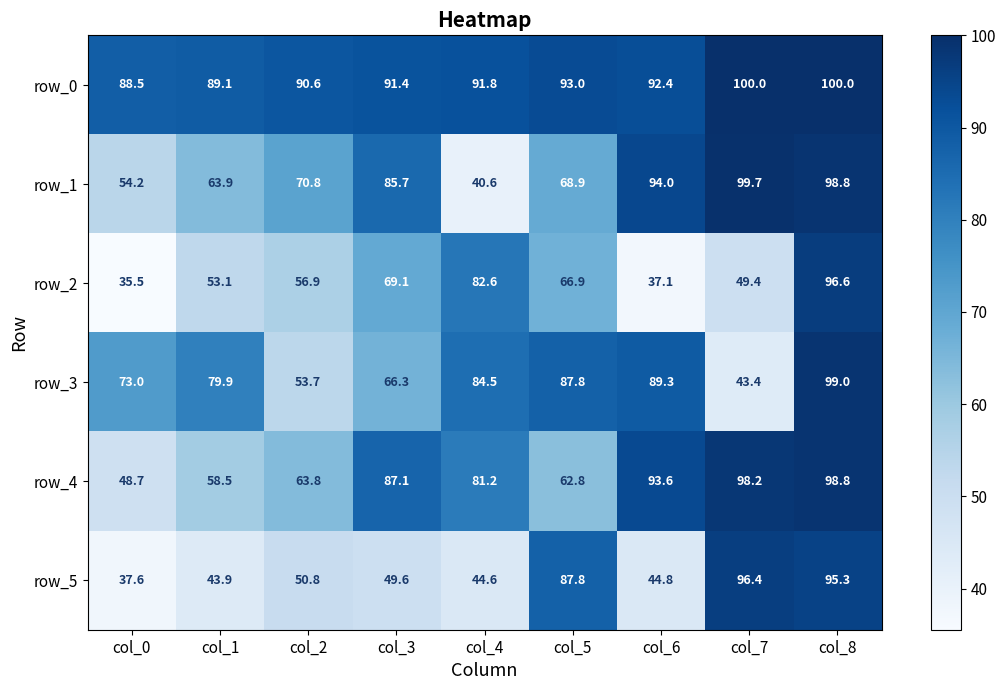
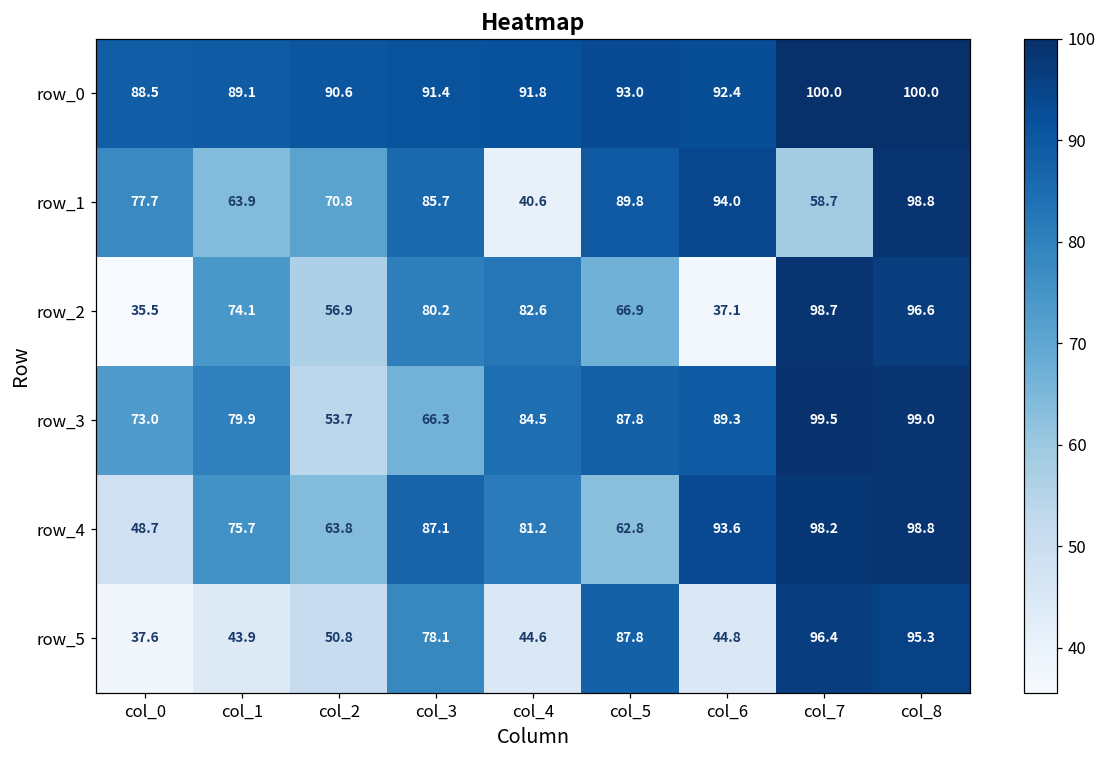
  {
    "row_0": {
      "col_0": 88.5,
      "col_1": 89.1,
      "col_2": 90.6,
      "col_3": 91.4,
      "col_4": 91.8,
      "col_5": 93.0,
      "col_6": 92.4,
      "col_7": 100.0,
      "col_8": 100.0
    },
    "row_1": {
-     "col_0": 54.2,
+     "col_0": 77.7,
      "col_1": 63.9,
      "col_2": 70.8,
      "col_3": 85.7,
      "col_4": 40.6,
-     "col_5": 68.9,
+     "col_5": 89.8,
      "col_6": 94.0,
-     "col_7": 99.7,
+     "col_7": 58.7,
      "col_8": 98.8
    },
    "row_2": {
      "col_0": 35.5,
-     "col_1": 53.1,
+     "col_1": 74.1,
      "col_2": 56.9,
-     "col_3": 69.1,
+     "col_3": 80.2,
      "col_4": 82.6,
      "col_5": 66.9,
      "col_6": 37.1,
-     "col_7": 49.4,
+     "col_7": 98.7,
      "col_8": 96.6
    },
    "row_3": {
      "col_0": 73.0,
      "col_1": 79.9,
      "col_2": 53.7,
      "col_3": 66.3,
      "col_4": 84.5,
      "col_5": 87.8,
      "col_6": 89.3,
-     "col_7": 43.4,
+     "col_7": 99.5,
      "col_8": 99.0
    },
    "row_4": {
      "col_0": 48.7,
-     "col_1": 58.5,
+     "col_1": 75.7,
      "col_2": 63.8,
      "col_3": 87.1,
      "col_4": 81.2,
      "col_5": 62.8,
      "col_6": 93.6,
      "col_7": 98.2,
      "col_8": 98.8
    },
    "row_5": {
      "col_0": 37.6,
      "col_1": 43.9,
      "col_2": 50.8,
-     "col_3": 49.6,
+     "col_3": 78.1,
      "col_4": 44.6,
      "col_5": 87.8,
      "col_6": 44.8,
      "col_7": 96.4,
      "col_8": 95.3
    }
  }
